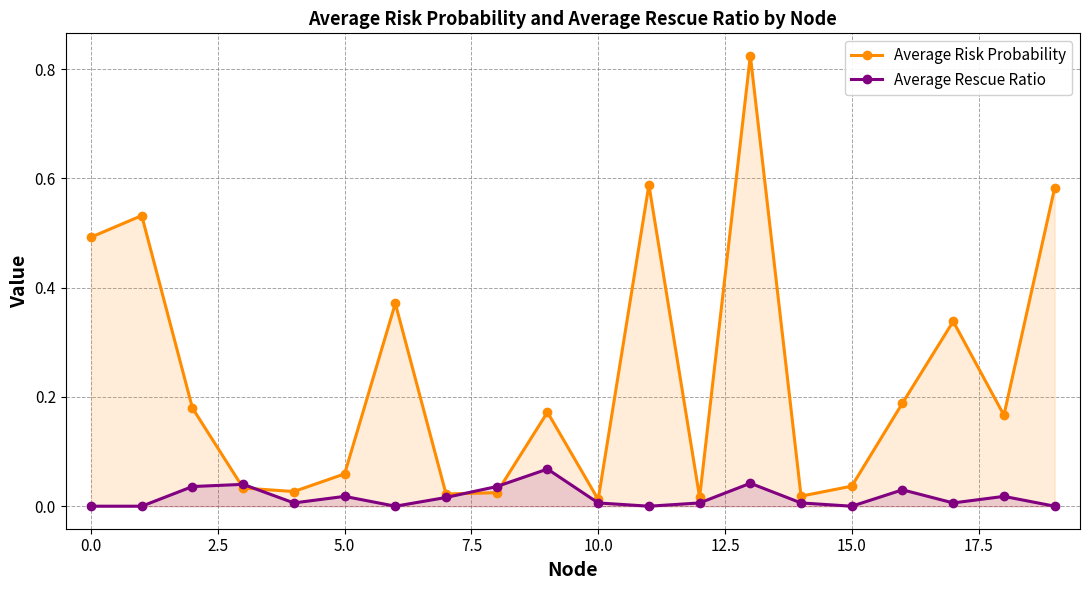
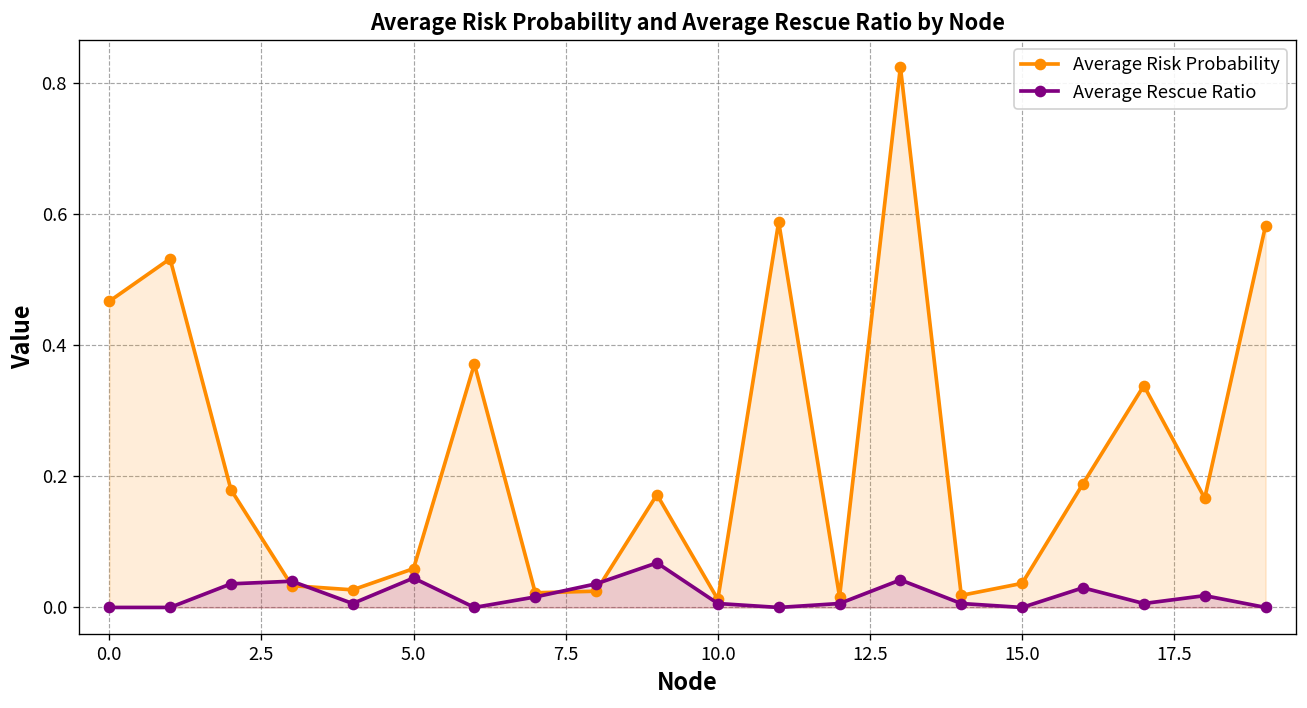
  {
    "Average Risk Probability": {
-     "0.0": 0.49,
+     "0.0": 0.47,
      "5.0": 0.06,
      "10.0": 0.01,
      "15.0": 0.04
    },
    "Average Rescue Ratio": {
      "0.0": 0.00,
-     "5.0": 0.02,
+     "5.0": 0.04,
      "10.0": 0.01,
      "15.0": 0.00
    }
  }
